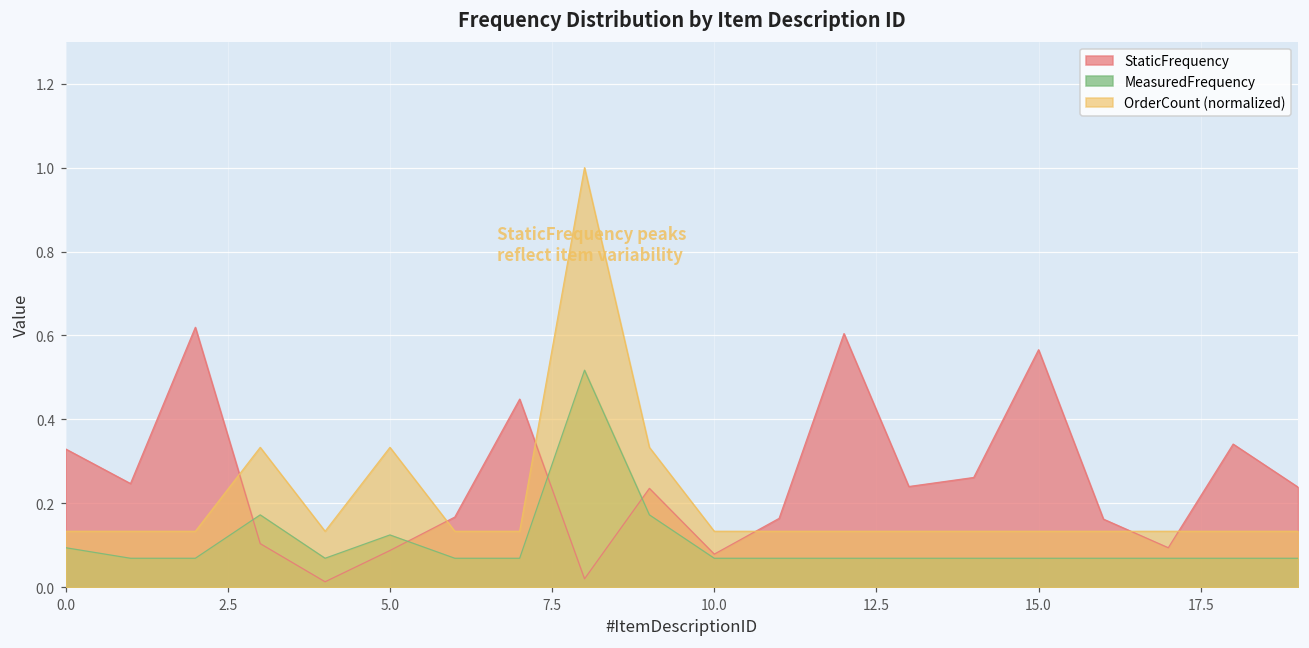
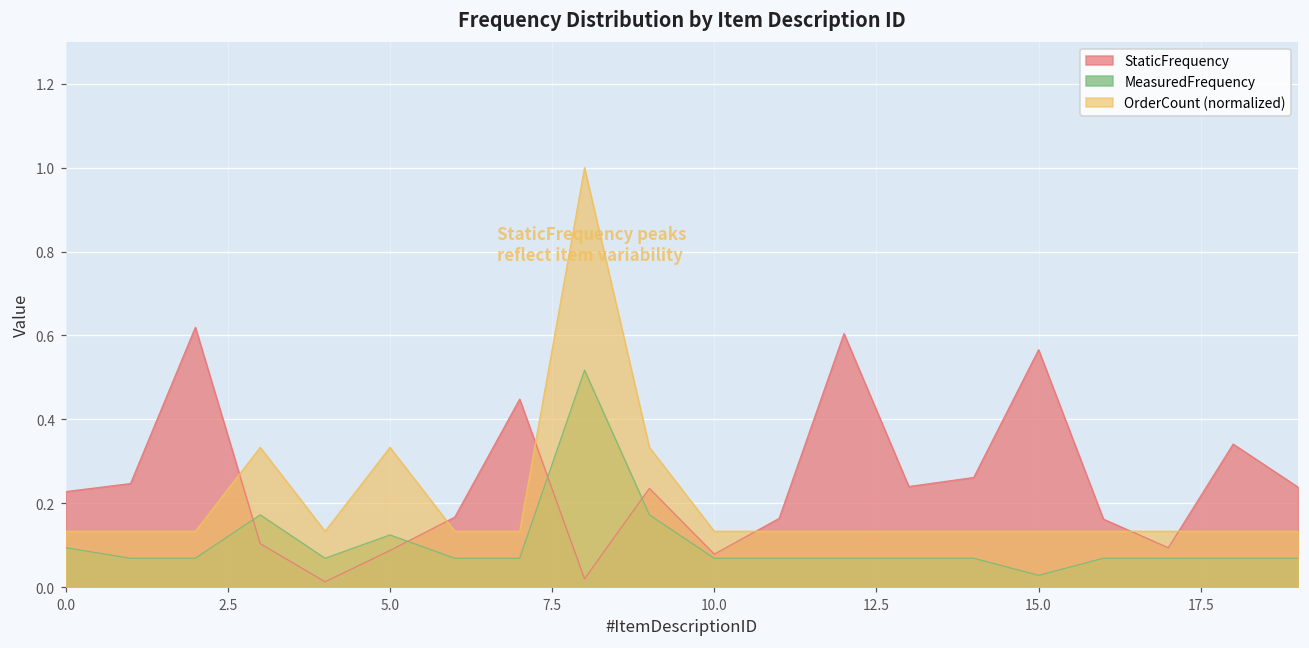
  {
    "StaticFrequency": {
-     "0.0": 0.33,
+     "0.0": 0.23,
      "5.0": 0.09,
      "10.0": 0.08,
      "15.0": 0.57
    },
    "MeasuredFrequency": {
      "0.0": 0.09,
      "5.0": 0.12,
      "10.0": 0.07,
-     "15.0": 0.07
+     "15.0": 0.03
    },
    "OrderCount (normalized)": {
      "0.0": 0.13,
      "5.0": 0.33,
      "10.0": 0.13,
      "15.0": 0.13
    }
  }
